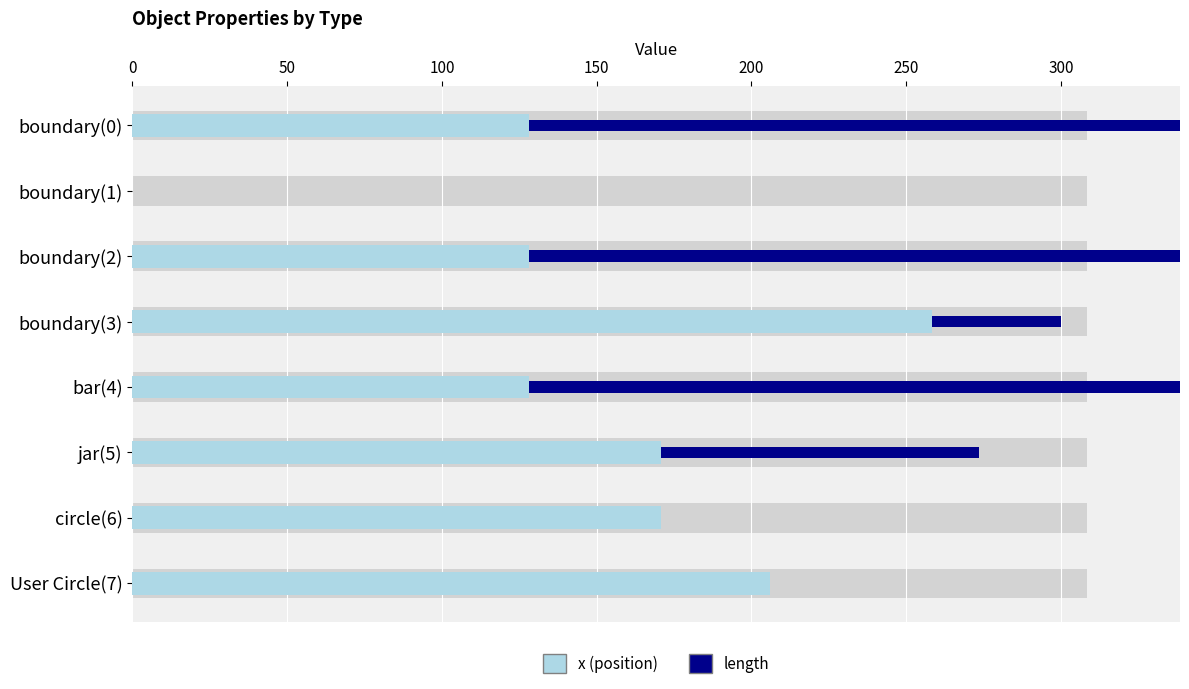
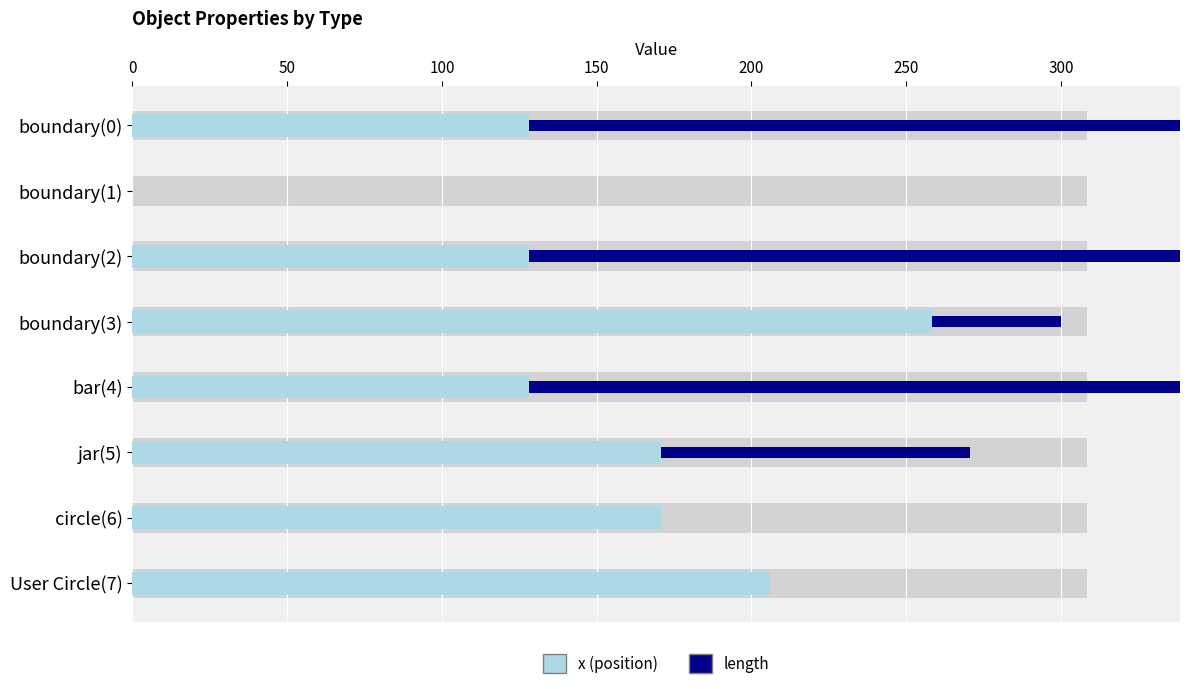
  {
    "length": {
      "boundary(1)": 2,
-     "jar(5)": 103
+     "jar(5)": 100
    }
  }
